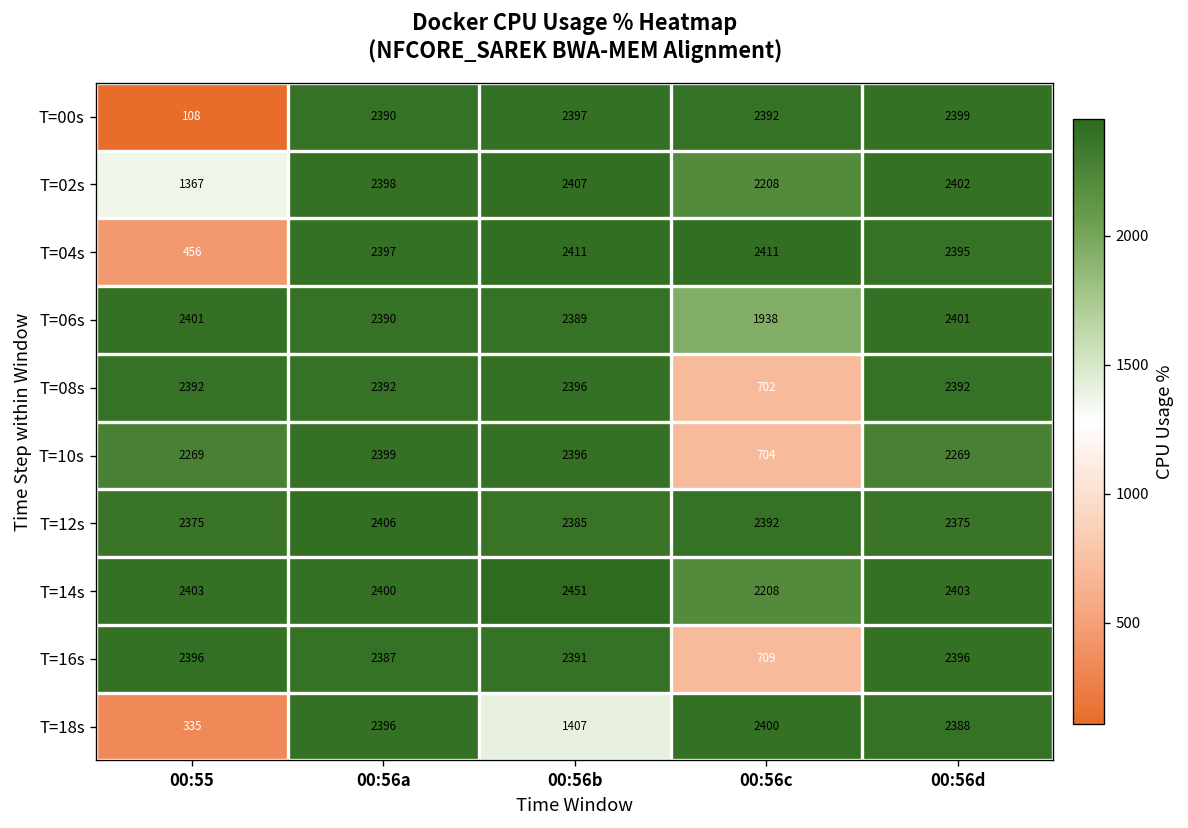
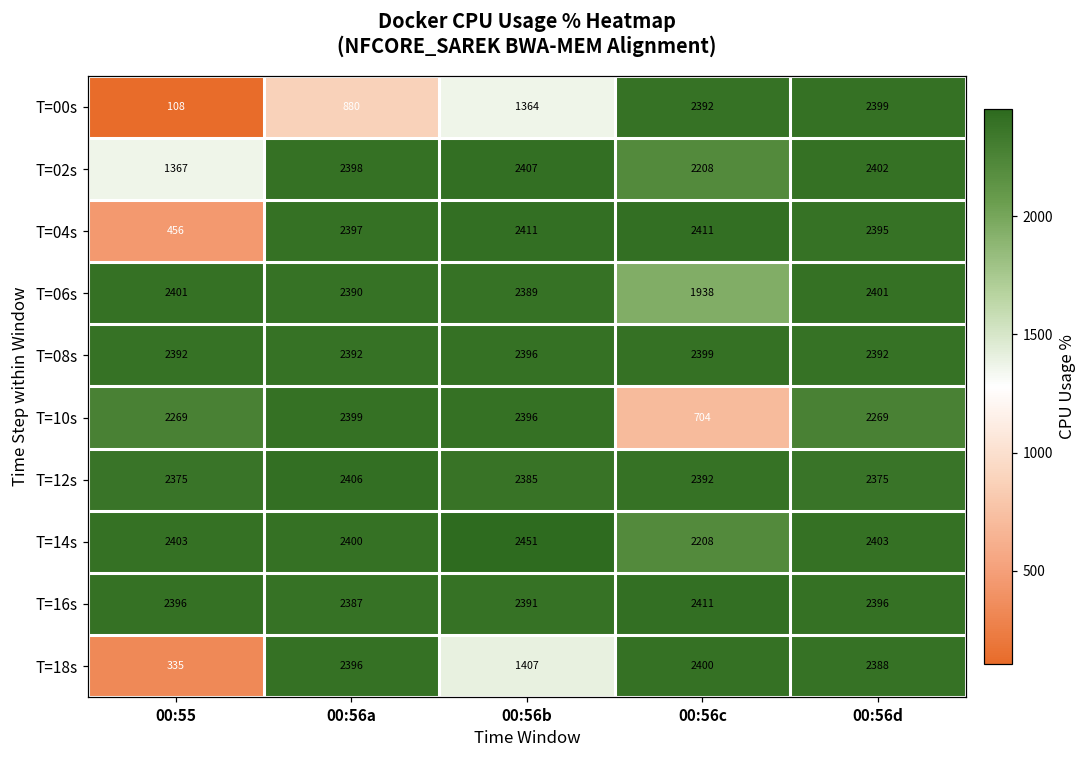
  {
    "T=00s": {
      "00:55": 108,
-     "00:56a": 2390,
-     "00:56b": 2397,
+     "00:56a": 880,
+     "00:56b": 1364,
      "00:56c": 2392,
      "00:56d": 2399
    },
    "T=02s": {
      "00:55": 1367,
      "00:56a": 2398,
      "00:56b": 2407,
      "00:56c": 2208,
      "00:56d": 2402
    },
    "T=04s": {
      "00:55": 456,
      "00:56a": 2397,
      "00:56b": 2411,
      "00:56c": 2411,
      "00:56d": 2395
    },
    "T=06s": {
      "00:55": 2401,
      "00:56a": 2390,
      "00:56b": 2389,
      "00:56c": 1938,
      "00:56d": 2401
    },
    "T=08s": {
      "00:55": 2392,
      "00:56a": 2392,
      "00:56b": 2396,
-     "00:56c": 702,
+     "00:56c": 2399,
      "00:56d": 2392
    },
    "T=10s": {
      "00:55": 2269,
      "00:56a": 2399,
      "00:56b": 2396,
      "00:56c": 704,
      "00:56d": 2269
    },
    "T=12s": {
      "00:55": 2375,
      "00:56a": 2406,
      "00:56b": 2385,
      "00:56c": 2392,
      "00:56d": 2375
    },
    "T=14s": {
      "00:55": 2403,
      "00:56a": 2400,
      "00:56b": 2451,
      "00:56c": 2208,
      "00:56d": 2403
    },
    "T=16s": {
      "00:55": 2396,
      "00:56a": 2387,
      "00:56b": 2391,
-     "00:56c": 709,
+     "00:56c": 2411,
      "00:56d": 2396
    },
    "T=18s": {
      "00:55": 335,
      "00:56a": 2396,
      "00:56b": 1407,
      "00:56c": 2400,
      "00:56d": 2388
    }
  }
